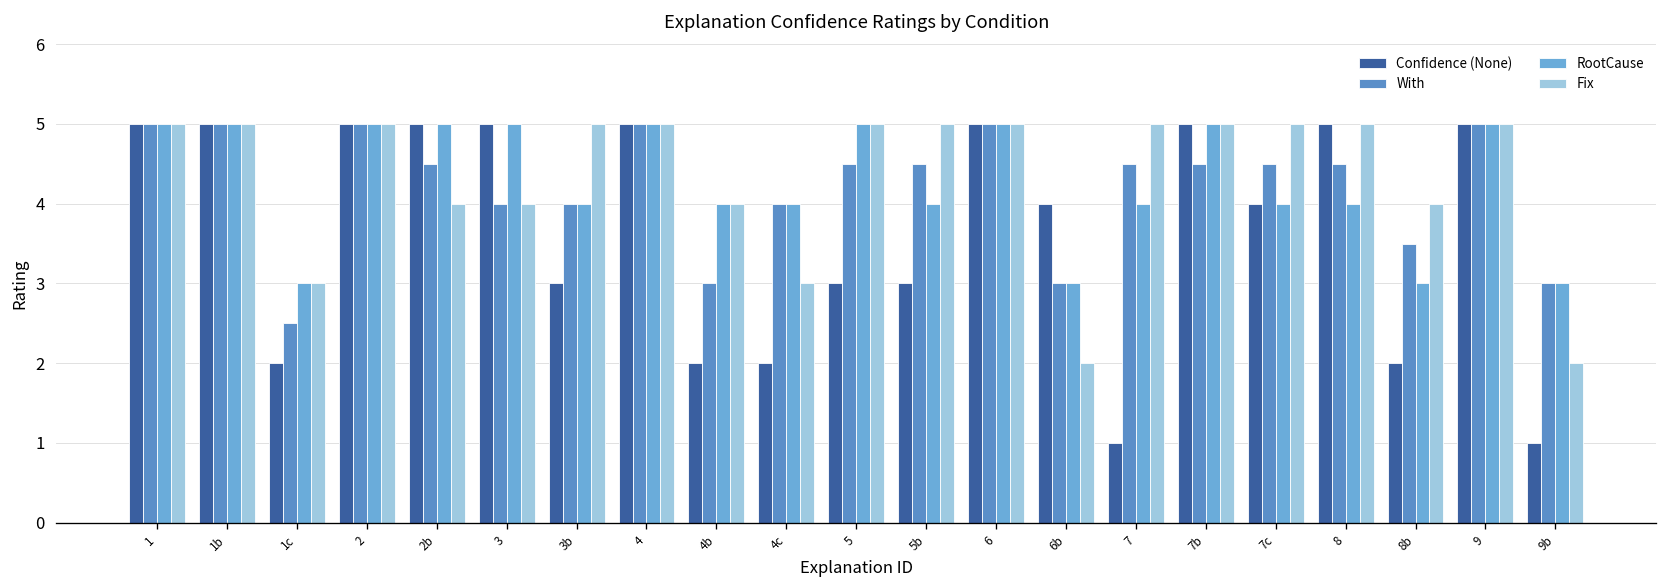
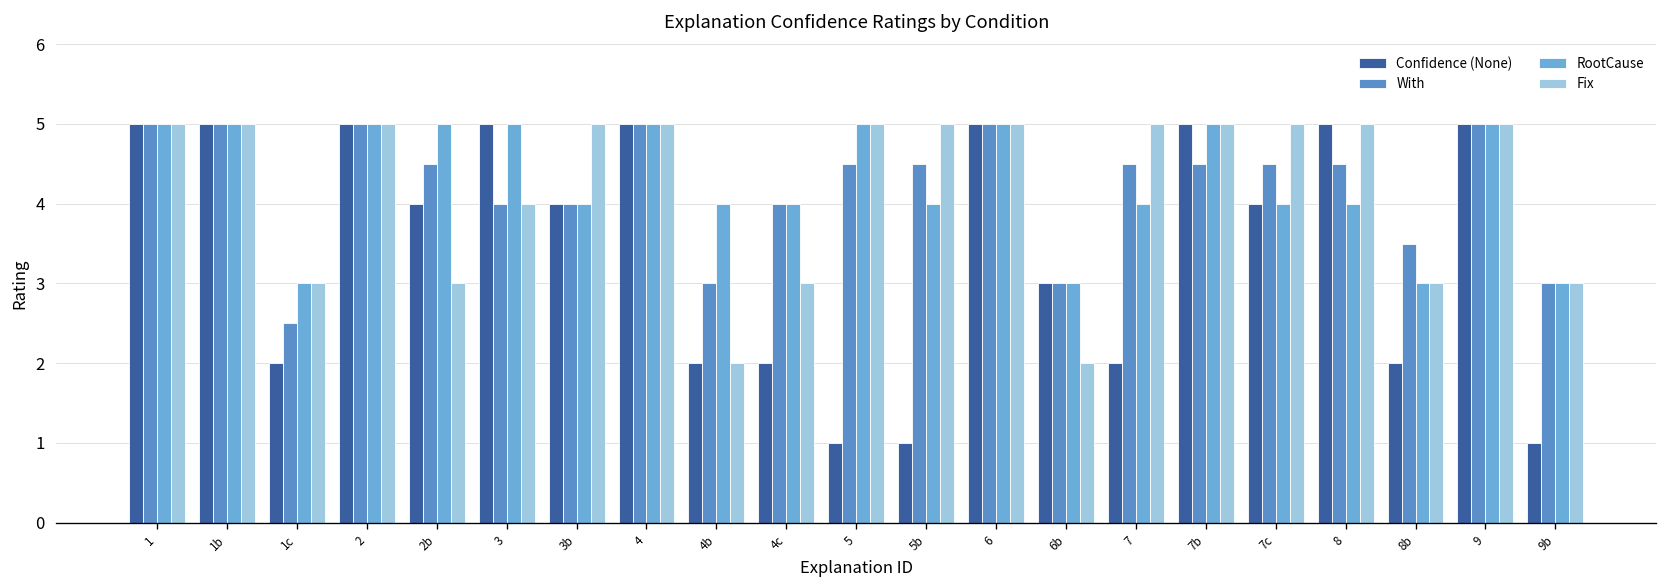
  {
    "Confidence (None)": {
      "1": 5,
      "1b": 5,
      "1c": 2,
      "2": 5,
-     "2b": 5,
+     "2b": 4,
      "3": 5,
-     "3b": 3,
+     "3b": 4,
      "4": 5,
      "4b": 2,
      "4c": 2,
-     "5": 3,
-     "5b": 3,
+     "5": 1,
+     "5b": 1,
      "6": 5,
-     "6b": 4,
-     "7": 1,
+     "6b": 3,
+     "7": 2,
      "7b": 5,
      "7c": 4,
      "8": 5,
      "8b": 2,
      "9": 5,
      "9b": 1
    },
    "Fix": {
      "1": 5,
      "1b": 5,
      "1c": 3,
      "2": 5,
-     "2b": 4,
+     "2b": 3,
      "3": 4,
      "3b": 5,
      "4": 5,
-     "4b": 4,
+     "4b": 2,
      "4c": 3,
      "5": 5,
      "5b": 5,
      "6": 5,
      "6b": 2,
      "7": 5,
      "7b": 5,
      "7c": 5,
      "8": 5,
-     "8b": 4,
+     "8b": 3,
      "9": 5,
-     "9b": 2
+     "9b": 3
    }
  }
